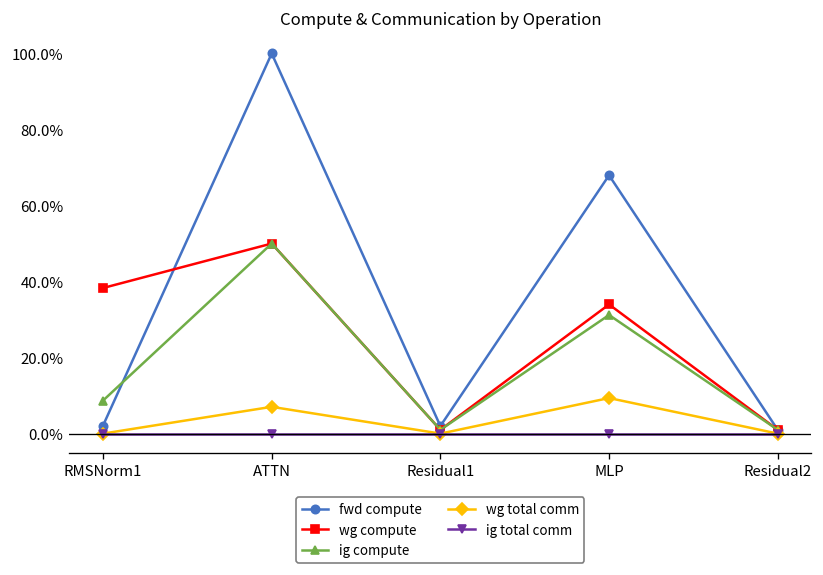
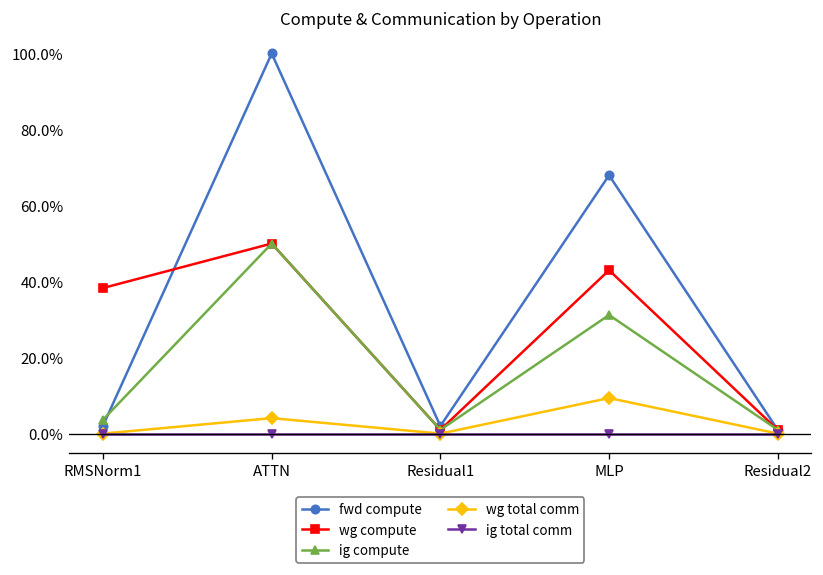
  {
    "fwd compute": {
      "RMSNorm1": "2%",
      "ATTN": "100%",
      "Residual1": "2%",
      "MLP": "68%"
    },
    "wg compute": {
      "RMSNorm1": "38%",
-     "MLP": "34%"
+     "MLP": "43%"
    },
    "ig compute": {
-     "RMSNorm1": "9%",
+     "RMSNorm1": "4%",
      "MLP": "31%"
    },
    "wg total comm": {
-     "ATTN": "7%",
+     "ATTN": "4%",
      "MLP": "9%"
    },
    "ig total comm": {
      "ATTN": "0%",
      "MLP": "0%"
    }
  }
